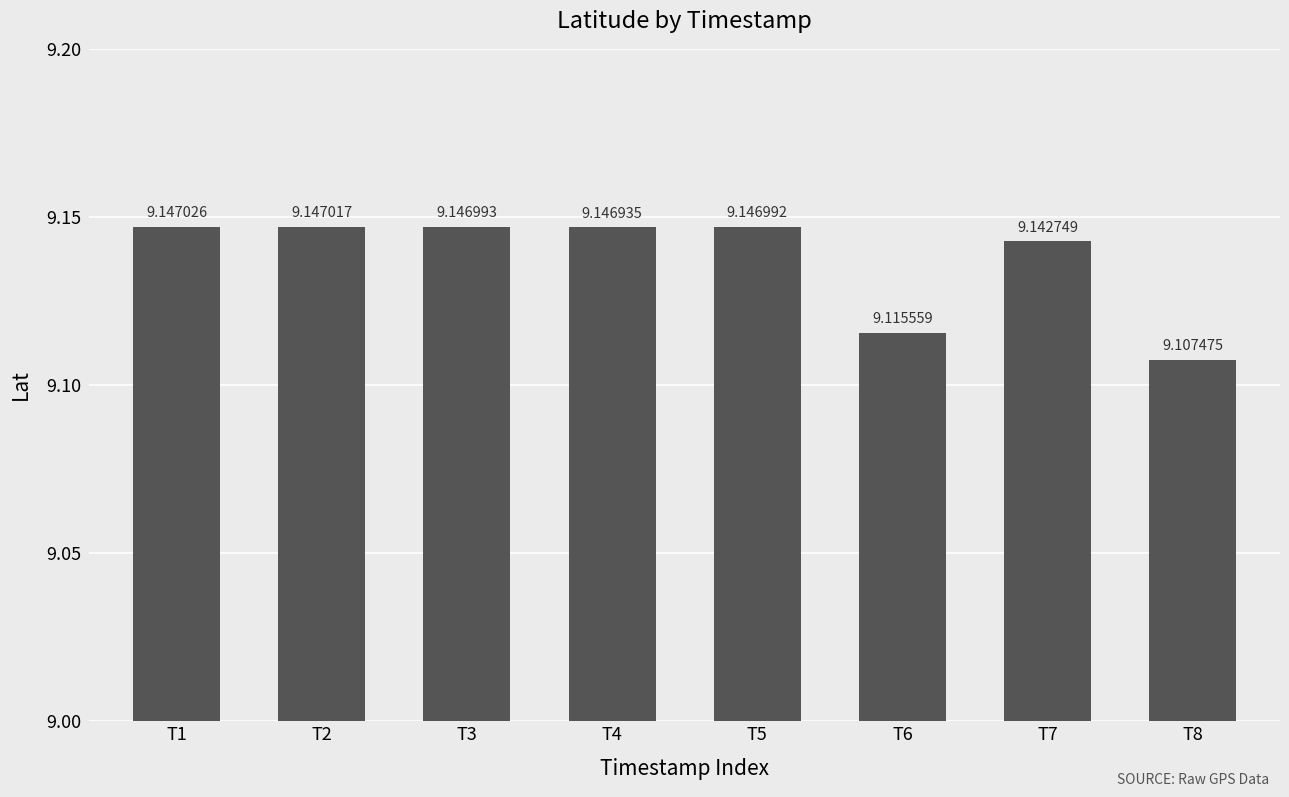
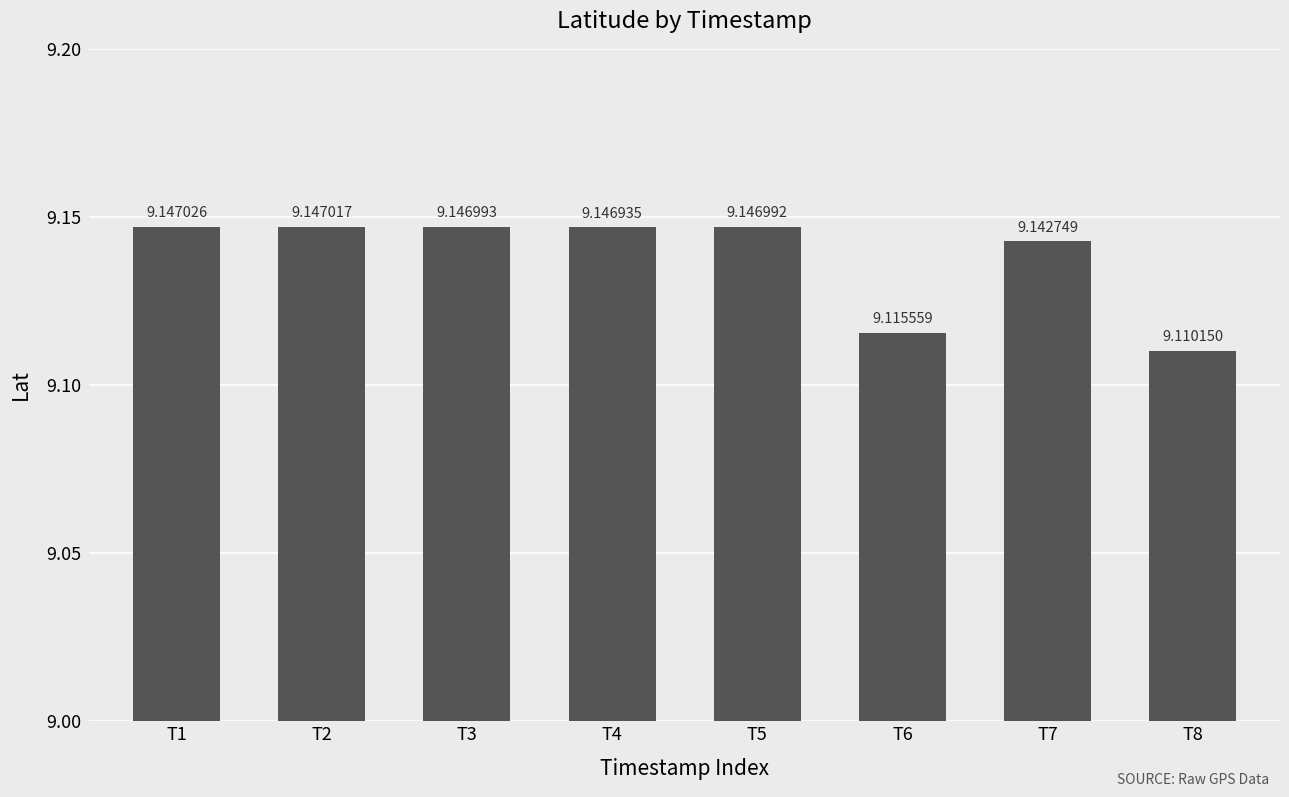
  {
    "T1": 9.147026,
    "T2": 9.147017,
    "T3": 9.146993,
    "T4": 9.146935,
    "T5": 9.146992,
    "T6": 9.115559,
    "T7": 9.142749,
-   "T8": 9.107475
+   "T8": 9.110150
  }
